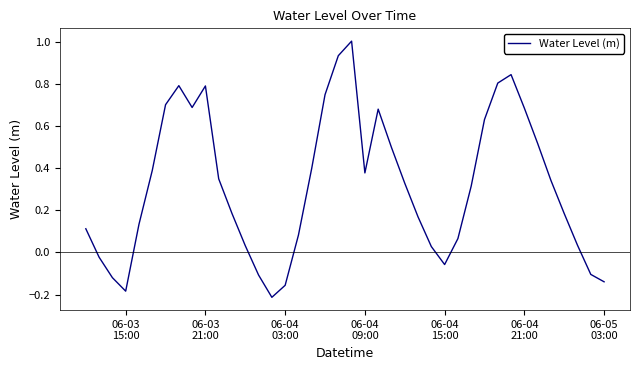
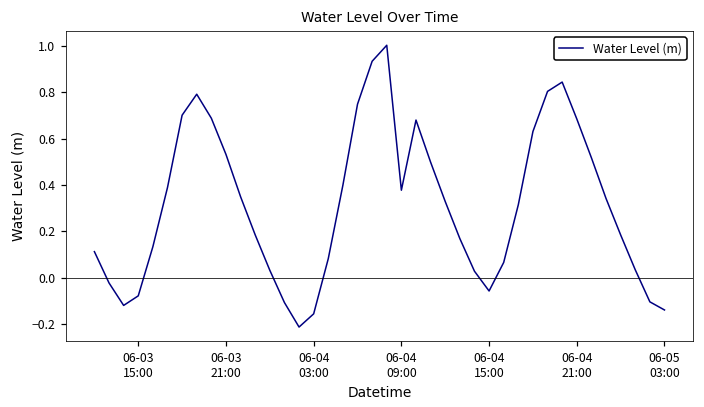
  {
-   "06-03 15:00": -0.18,
-   "06-03 21:00": 0.79,
+   "06-03 15:00": -0.08,
+   "06-03 21:00": 0.53,
    "06-04 03:00": -0.16,
    "06-04 09:00": 0.38,
    "06-04 15:00": -0.06,
    "06-04 21:00": 0.68,
    "06-05 03:00": -0.14
  }
